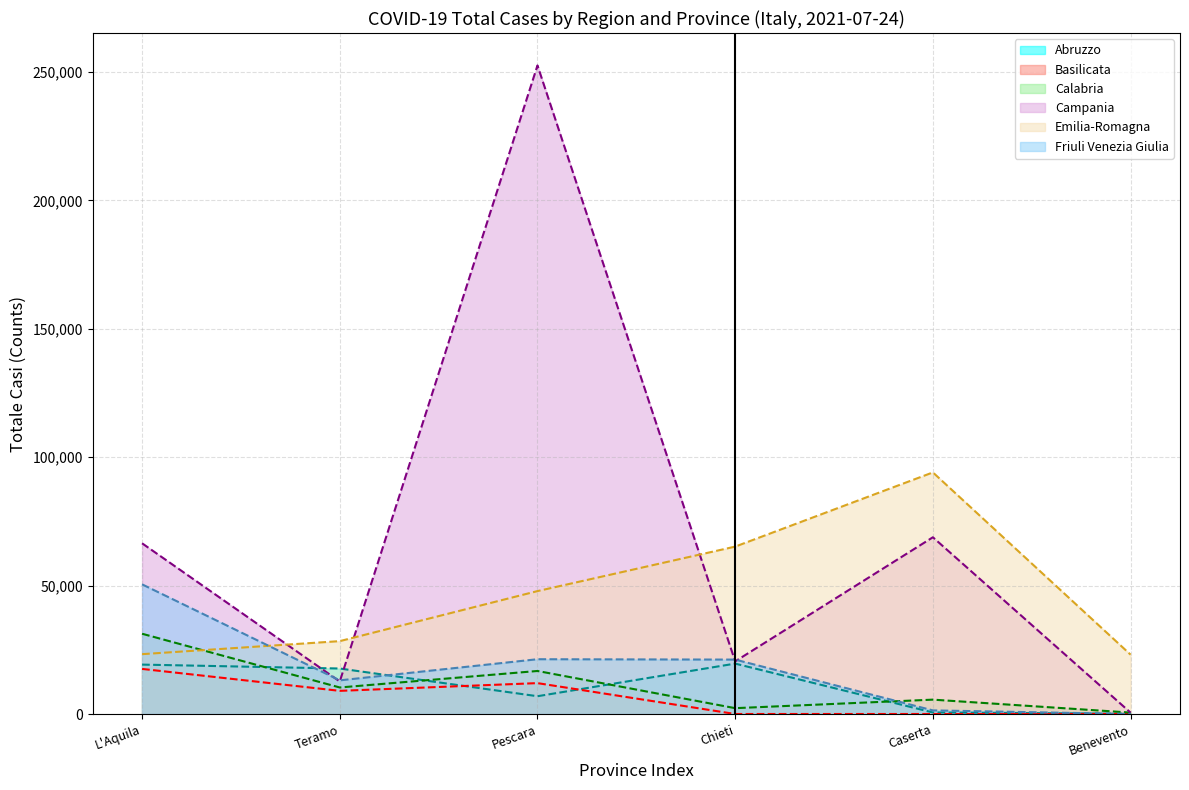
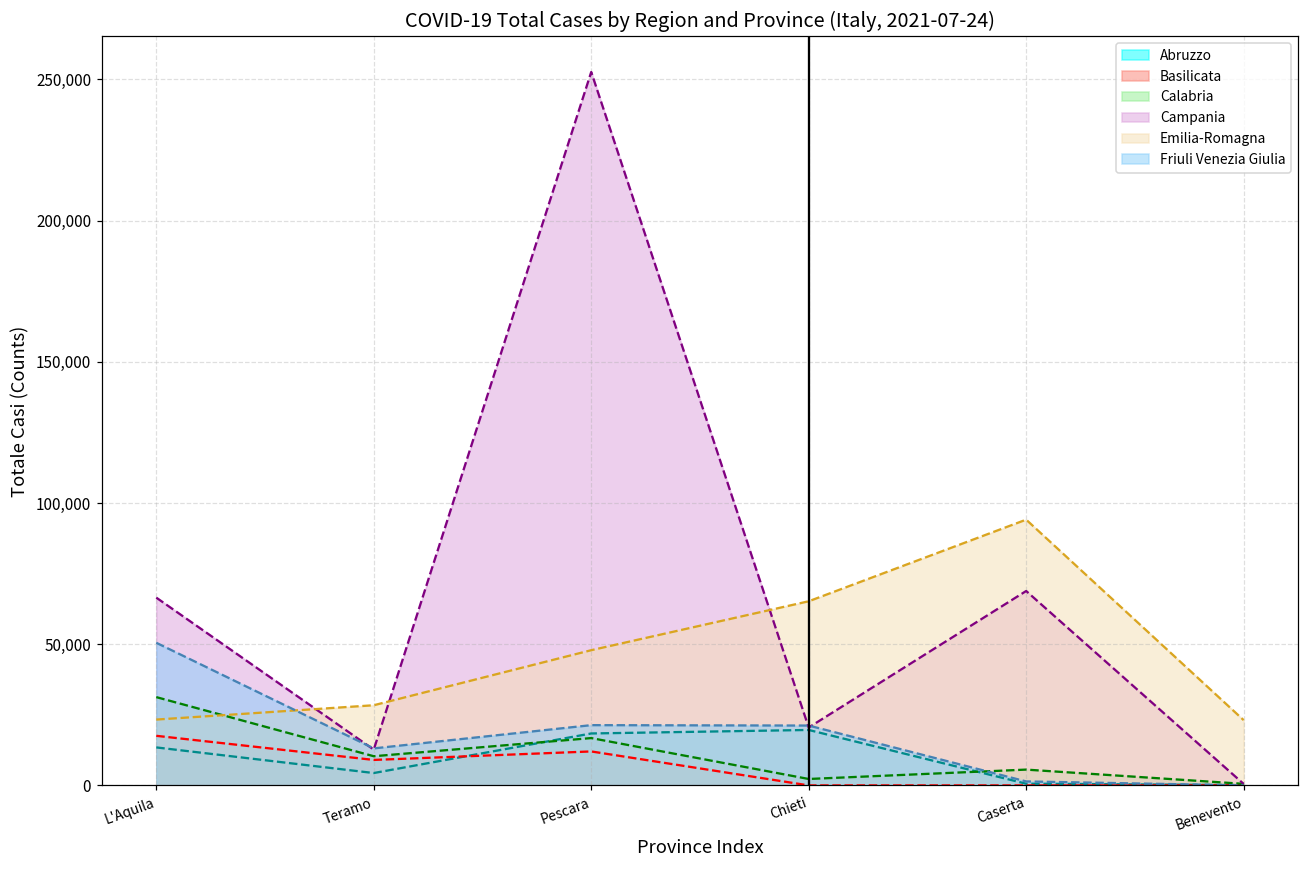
  {
    "Abruzzo": {
-     "L'Aquila": "19,000",
-     "Teramo": "18,000",
-     "Pescara": "7,000"
+     "L'Aquila": "13,000",
+     "Teramo": "4,000",
+     "Pescara": "18,000"
    },
    "Basilicata": {
      "L'Aquila": "18,000",
      "Teramo": "9,000",
      "Pescara": "12,000",
      "Chieti": "0"
    },
    "Calabria": {
      "L'Aquila": "31,000",
      "Teramo": "10,000",
      "Pescara": "17,000",
      "Chieti": "2,000",
      "Caserta": "6,000"
    },
    "Friuli Venezia Giulia": {
      "L'Aquila": "50,000",
      "Pescara": "21,000"
    }
  }
